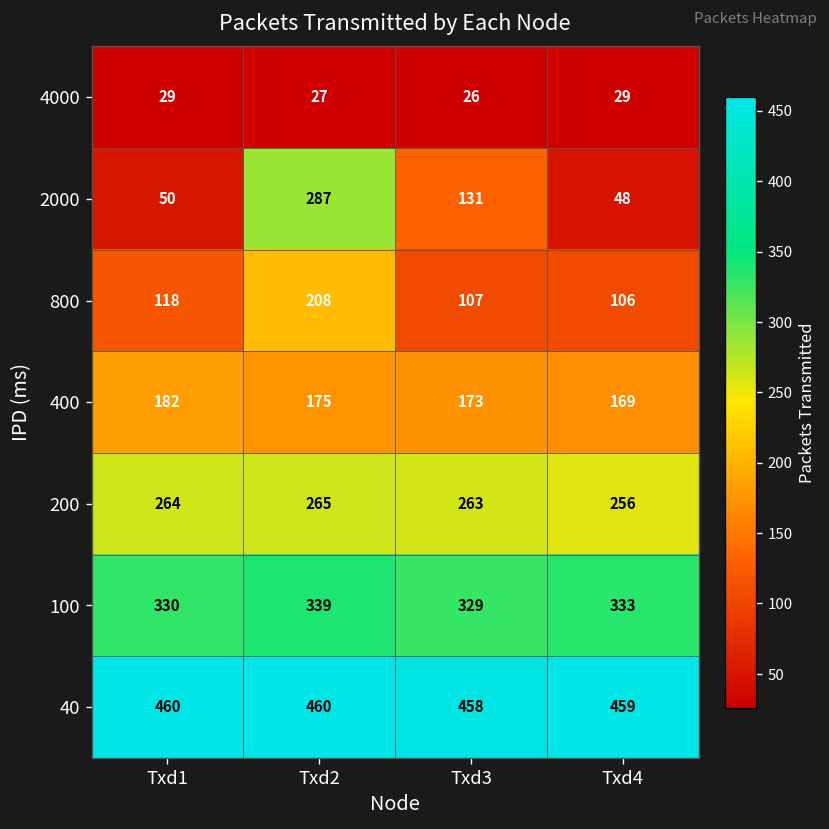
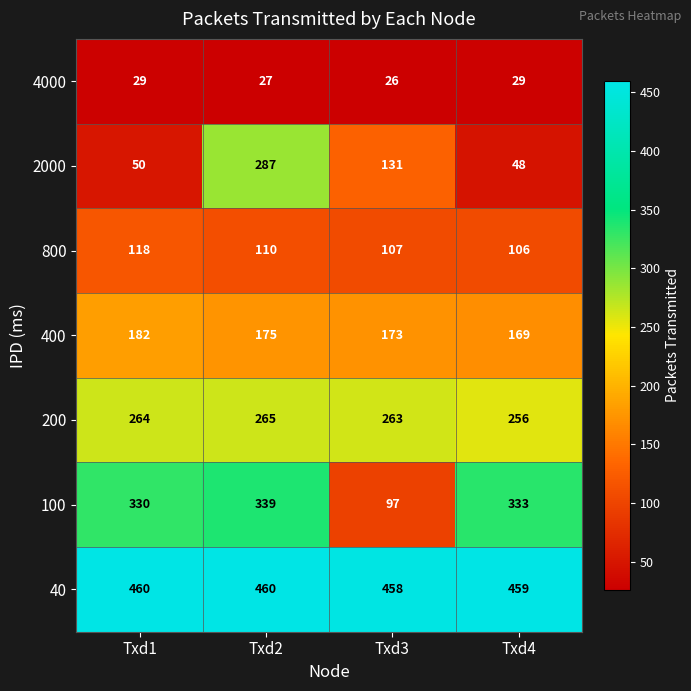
  {
    "4000": {
      "Txd1": 29,
      "Txd2": 27,
      "Txd3": 26,
      "Txd4": 29
    },
    "2000": {
      "Txd1": 50,
      "Txd2": 287,
      "Txd3": 131,
      "Txd4": 48
    },
    "800": {
      "Txd1": 118,
-     "Txd2": 208,
+     "Txd2": 110,
      "Txd3": 107,
      "Txd4": 106
    },
    "400": {
      "Txd1": 182,
      "Txd2": 175,
      "Txd3": 173,
      "Txd4": 169
    },
    "200": {
      "Txd1": 264,
      "Txd2": 265,
      "Txd3": 263,
      "Txd4": 256
    },
    "100": {
      "Txd1": 330,
      "Txd2": 339,
-     "Txd3": 329,
+     "Txd3": 97,
      "Txd4": 333
    },
    "40": {
      "Txd1": 460,
      "Txd2": 460,
      "Txd3": 458,
      "Txd4": 459
    }
  }
